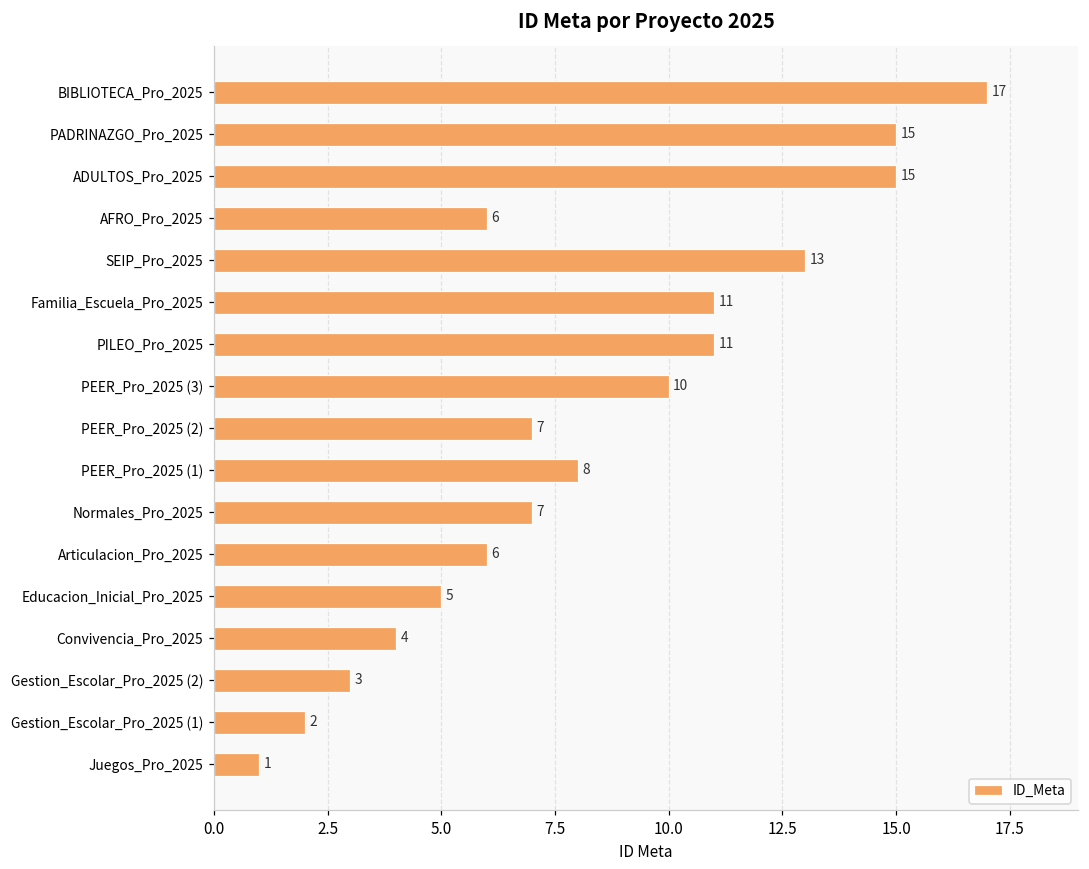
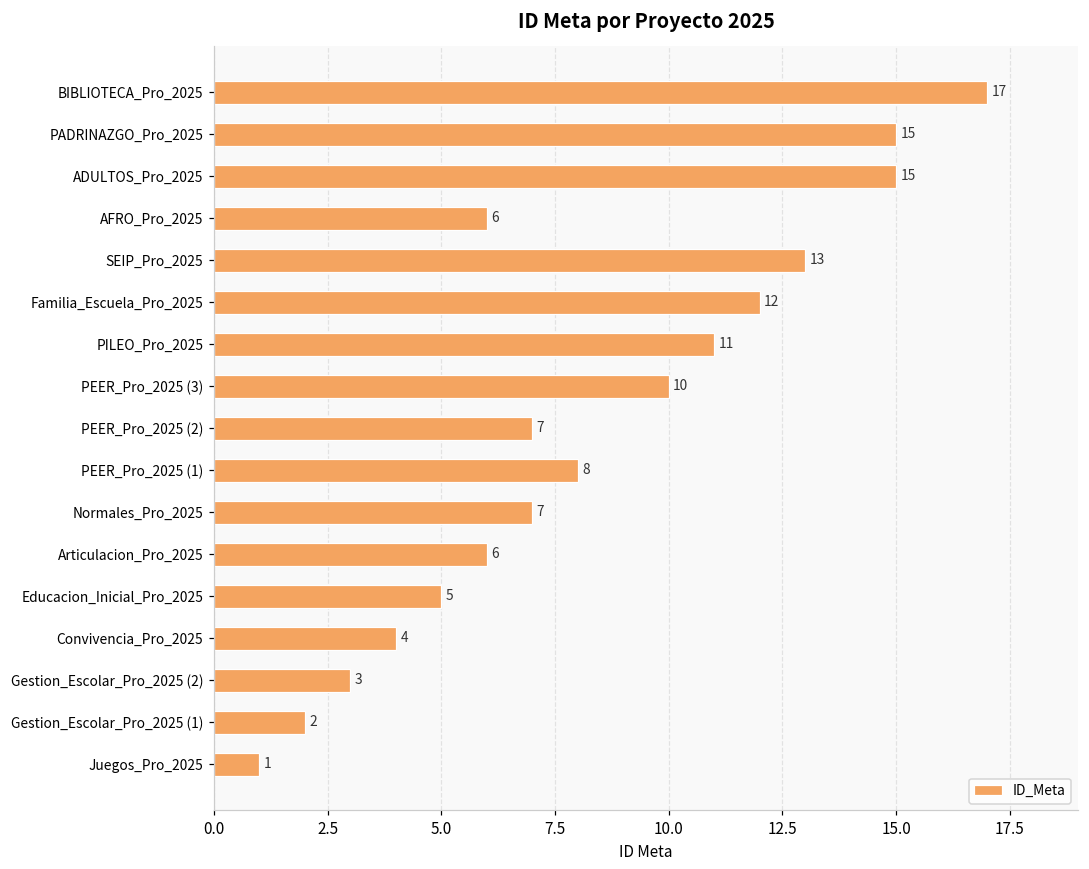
  {
    "BIBLIOTECA_Pro_2025": 17,
    "PADRINAZGO_Pro_2025": 15,
    "ADULTOS_Pro_2025": 15,
    "AFRO_Pro_2025": 6,
    "SEIP_Pro_2025": 13,
-   "Familia_Escuela_Pro_2025": 11,
+   "Familia_Escuela_Pro_2025": 12,
    "PILEO_Pro_2025": 11,
    "PEER_Pro_2025 (3)": 10,
    "PEER_Pro_2025 (2)": 7,
    "PEER_Pro_2025 (1)": 8,
    "Normales_Pro_2025": 7,
    "Articulacion_Pro_2025": 6,
    "Educacion_Inicial_Pro_2025": 5,
    "Convivencia_Pro_2025": 4,
    "Gestion_Escolar_Pro_2025 (2)": 3,
    "Gestion_Escolar_Pro_2025 (1)": 2,
    "Juegos_Pro_2025": 1
  }
